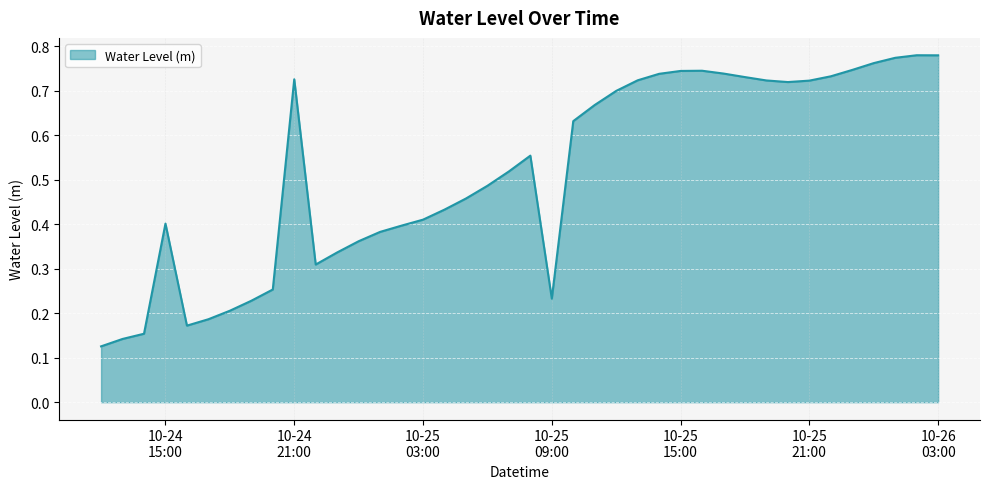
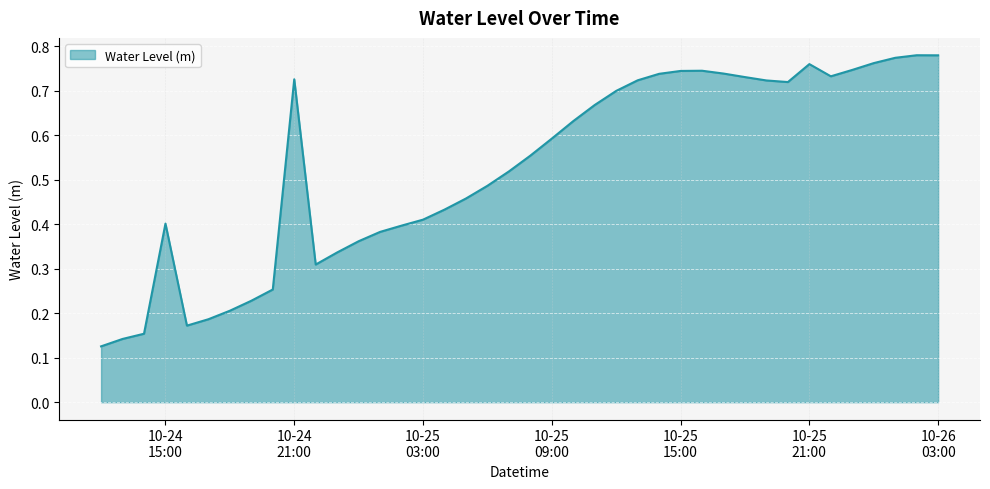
  {
    "10-24 15:00": 0.40,
    "10-24 21:00": 0.73,
    "10-25 03:00": 0.41,
-   "10-25 09:00": 0.23,
+   "10-25 09:00": 0.59,
    "10-25 15:00": 0.74,
-   "10-25 21:00": 0.72,
+   "10-25 21:00": 0.76,
    "10-26 03:00": 0.78
  }
